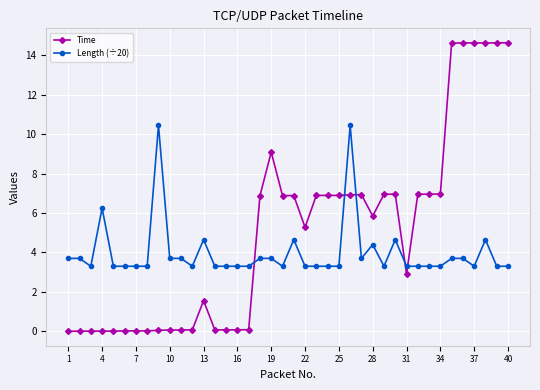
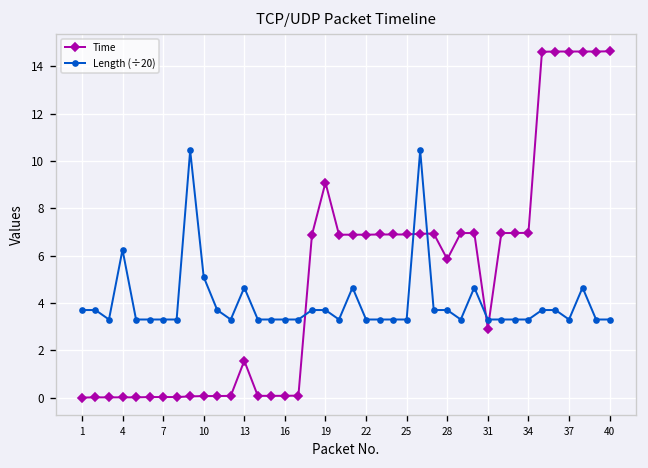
  {
    "Time": {
      "1": 0.0,
      "4": 0.0,
      "7": 0.0,
      "10": 0.1,
      "13": 1.6,
      "16": 0.1,
      "19": 9.1,
-     "22": 5.3,
+     "22": 6.9,
      "25": 6.9,
      "28": 5.8,
      "31": 2.9,
      "34": 7.0,
      "37": 14.6,
      "40": 14.6
    },
    "Length (÷20)": {
      "1": 3.7,
      "4": 6.3,
      "7": 3.3,
-     "10": 3.7,
+     "10": 5.1,
      "13": 4.7,
      "16": 3.3,
      "19": 3.7,
      "22": 3.3,
      "25": 3.3,
-     "28": 4.4,
+     "28": 3.7,
      "31": 3.3,
      "34": 3.3,
      "37": 3.3,
      "40": 3.3
    }
  }
